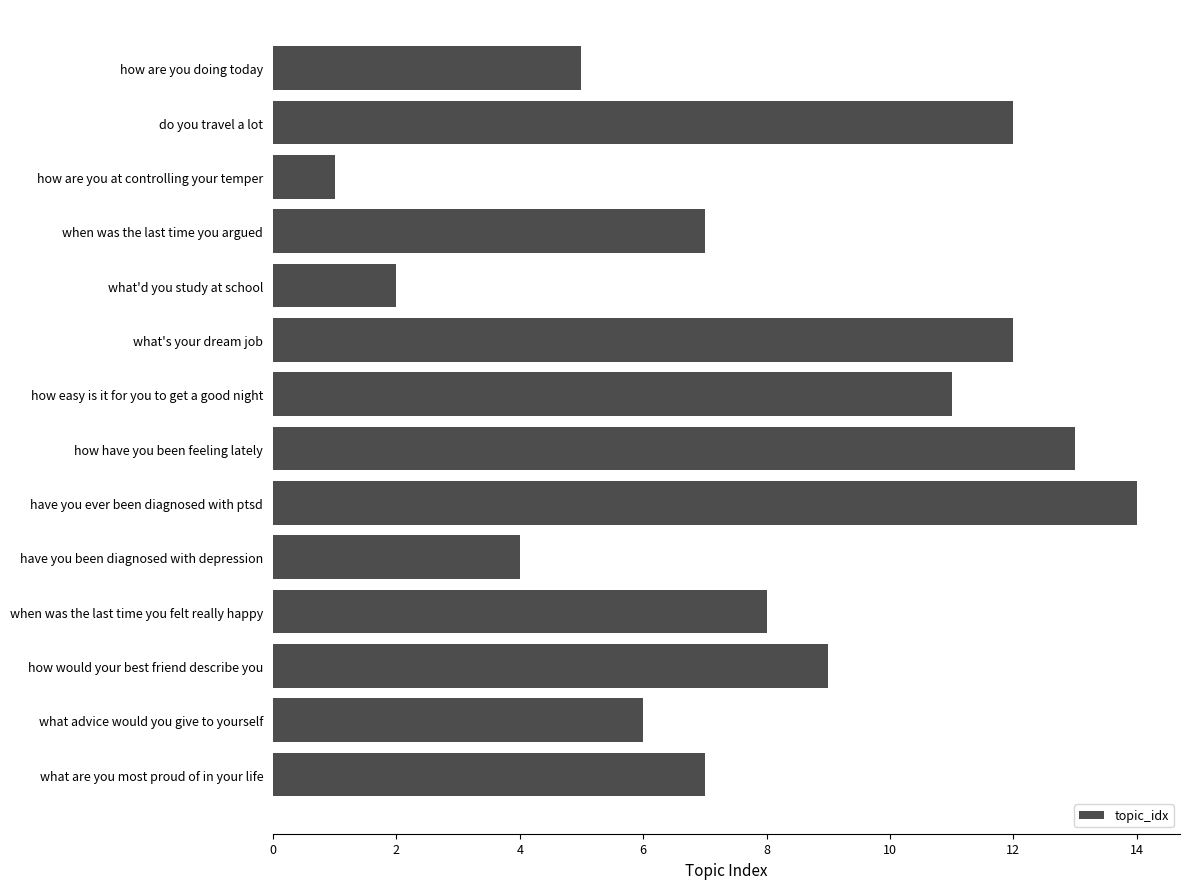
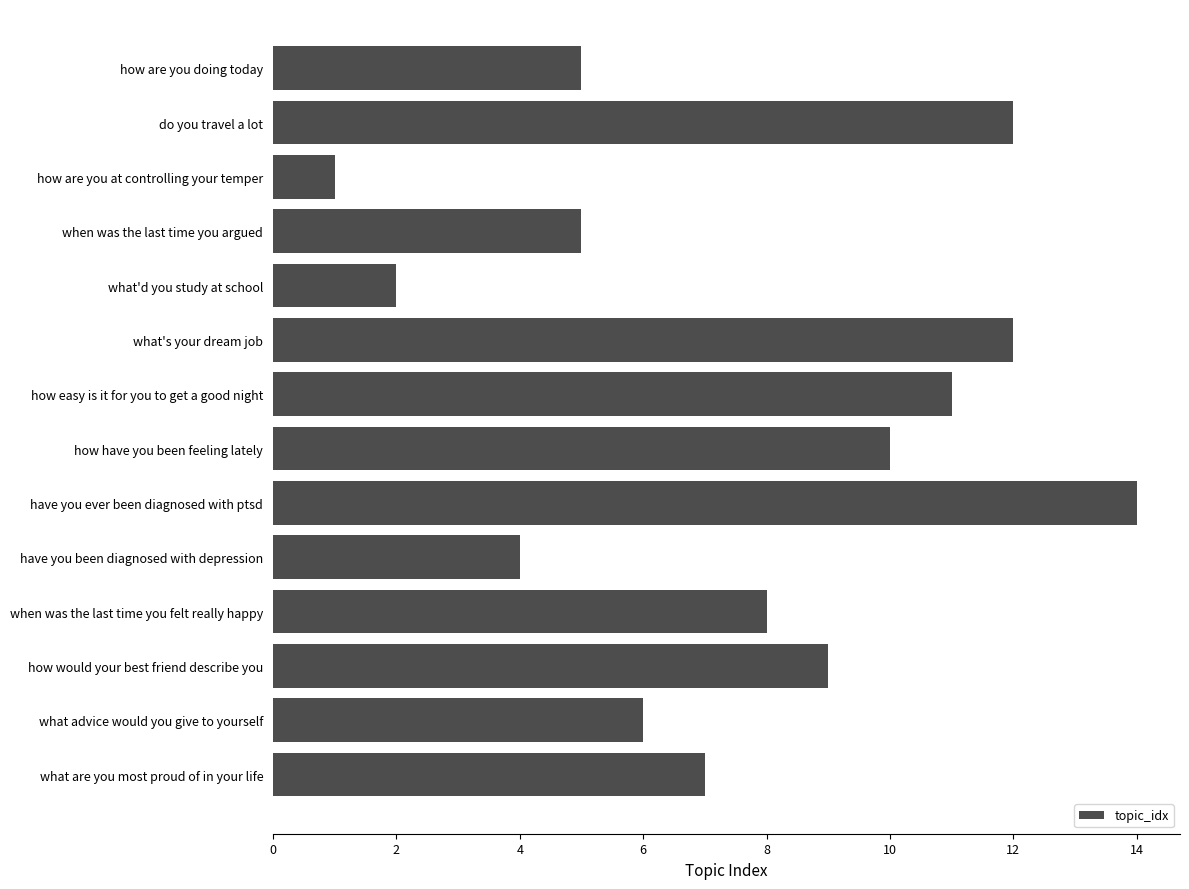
  {
    "how are you doing today": 5,
    "do you travel a lot": 12,
    "how are you at controlling your temper": 1,
-   "when was the last time you argued": 7,
+   "when was the last time you argued": 5,
    "what'd you study at school": 2,
    "what's your dream job": 12,
    "how easy is it for you to get a good night": 11,
-   "how have you been feeling lately": 13,
+   "how have you been feeling lately": 10,
    "have you ever been diagnosed with ptsd": 14,
    "have you been diagnosed with depression": 4,
    "when was the last time you felt really happy": 8,
    "how would your best friend describe you": 9,
    "what advice would you give to yourself": 6,
    "what are you most proud of in your life": 7
  }
